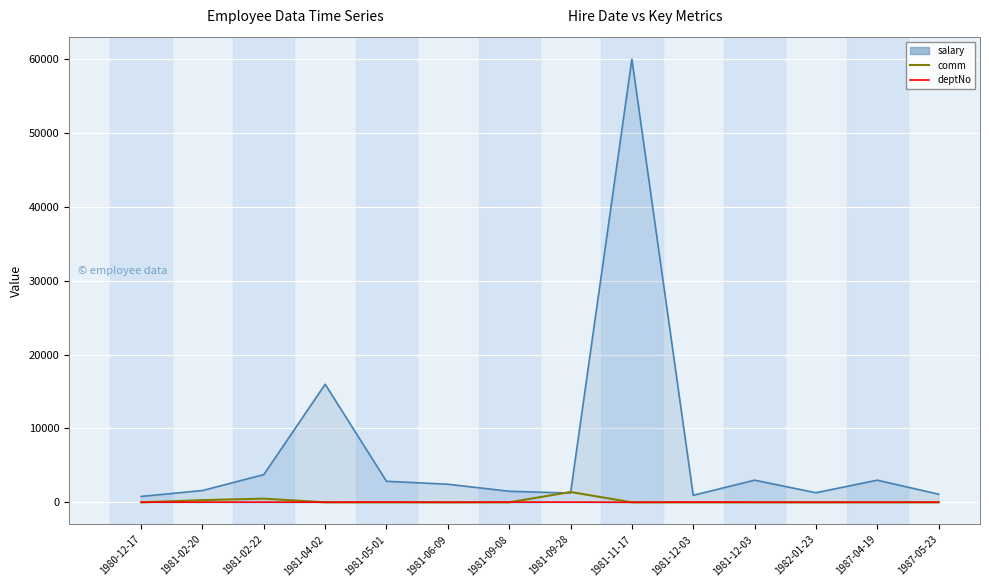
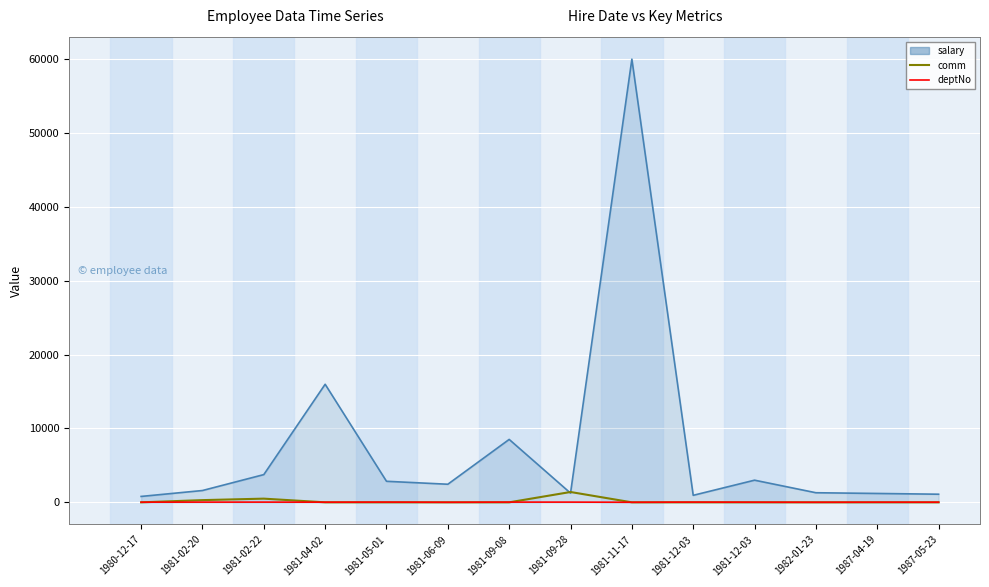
  {
    "salary": {
      "1980-12-17": 1000,
      "1981-02-20": 2000,
      "1981-02-22": 4000,
      "1981-04-02": 16000,
      "1981-05-01": 3000,
      "1981-06-09": 2000,
-     "1981-09-08": 2000,
+     "1981-09-08": 9000,
      "1981-11-17": 60000,
      "1982-01-23": 1000,
-     "1987-04-19": 3000,
+     "1987-04-19": 1000,
      "1987-05-23": 1000
    },
    "comm": {
      "1981-02-22": 1000
    },
    "deptNo": {
      "1981-02-22": 0,
      "1981-09-28": 0
    }
  }
